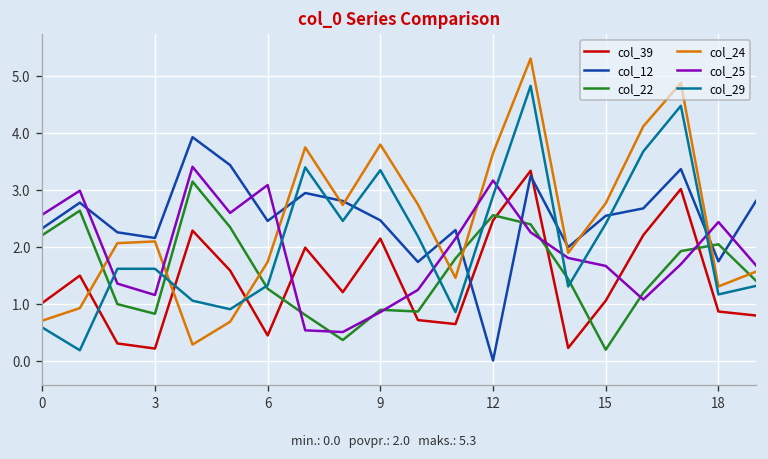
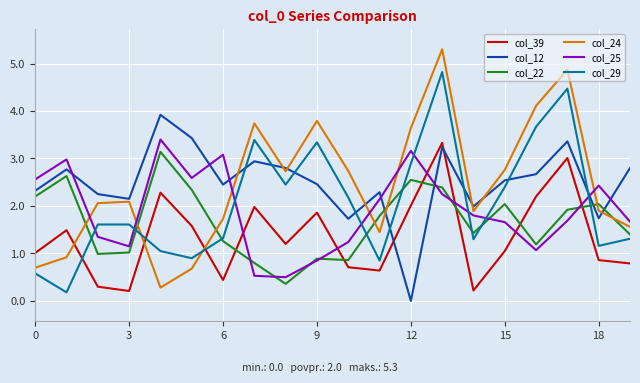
  {
    "col_39": {
      "0": 1.0,
      "3": 0.2,
      "6": 0.4,
-     "9": 2.1,
-     "12": 2.5,
+     "9": 1.9,
+     "12": 2.0,
      "15": 1.1,
      "18": 0.9
    },
    "col_22": {
      "0": 2.2,
-     "3": 0.8,
+     "3": 1.0,
      "6": 1.3,
      "12": 2.6,
-     "15": 0.2,
+     "15": 2.0,
      "18": 2.0
    },
    "col_24": {
      "0": 0.7,
      "3": 2.1,
      "6": 1.7,
      "9": 3.8,
      "12": 3.6,
      "15": 2.8,
-     "18": 1.3
+     "18": 1.9
    },
    "col_25": {
      "0": 2.6,
      "3": 1.2,
      "6": 3.1,
      "12": 3.2,
      "15": 1.7,
      "18": 2.4
    }
  }
